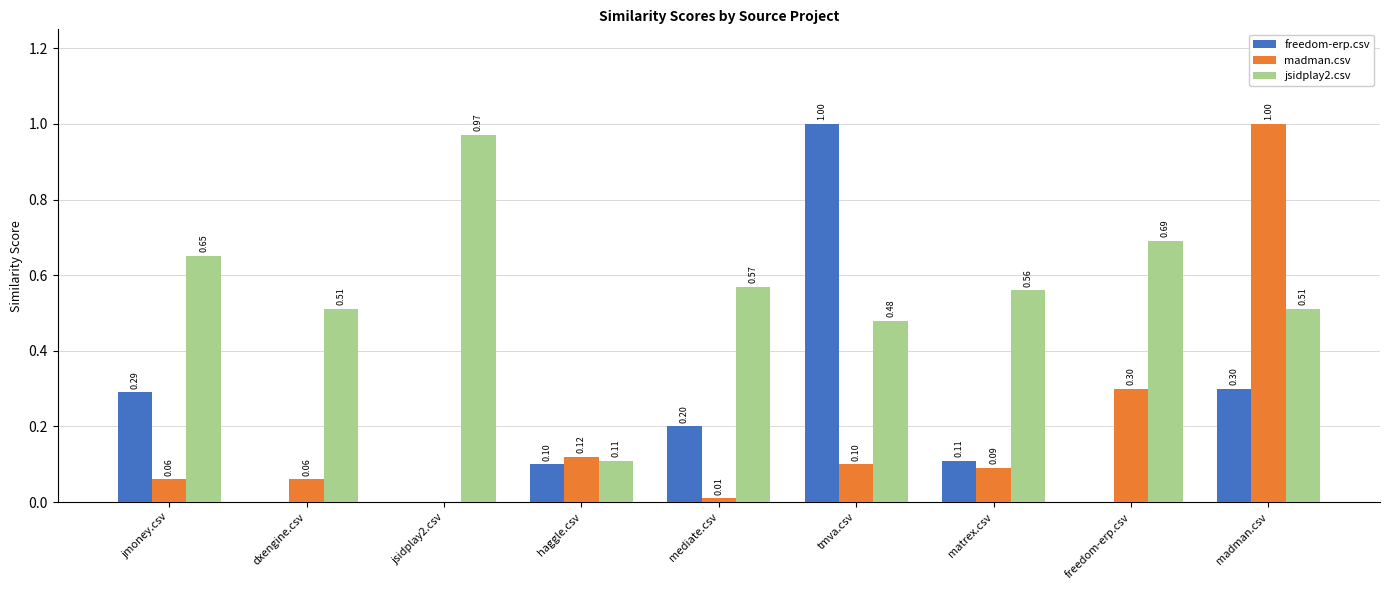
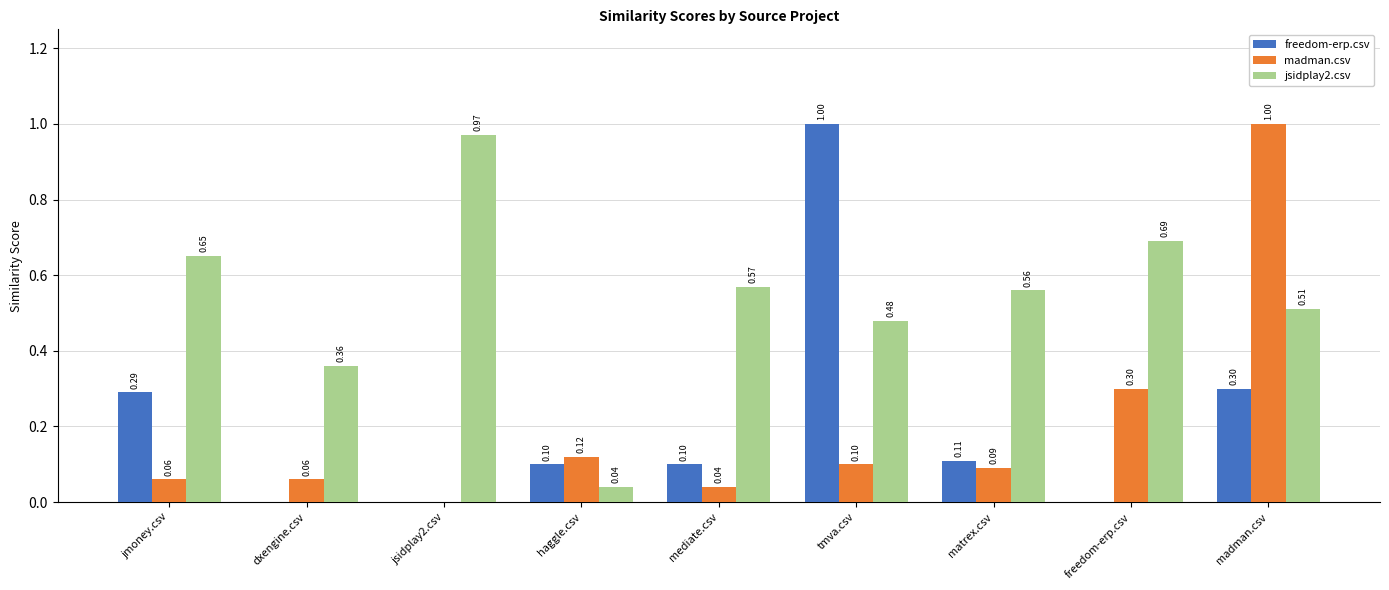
  {
    "freedom-erp.csv": {
      "jmoney.csv": 0.29,
      "haggle.csv": 0.10,
-     "mediate.csv": 0.20,
+     "mediate.csv": 0.10,
      "tmva.csv": 1.00,
      "matrex.csv": 0.11,
      "madman.csv": 0.30
    },
    "madman.csv": {
      "jmoney.csv": 0.06,
      "dxengine.csv": 0.06,
      "haggle.csv": 0.12,
-     "mediate.csv": 0.01,
+     "mediate.csv": 0.04,
      "tmva.csv": 0.10,
      "matrex.csv": 0.09,
      "freedom-erp.csv": 0.30,
      "madman.csv": 1.00
    },
    "jsidplay2.csv": {
      "jmoney.csv": 0.65,
-     "dxengine.csv": 0.51,
+     "dxengine.csv": 0.36,
      "jsidplay2.csv": 0.97,
-     "haggle.csv": 0.11,
+     "haggle.csv": 0.04,
      "mediate.csv": 0.57,
      "tmva.csv": 0.48,
      "matrex.csv": 0.56,
      "freedom-erp.csv": 0.69,
      "madman.csv": 0.51
    }
  }
